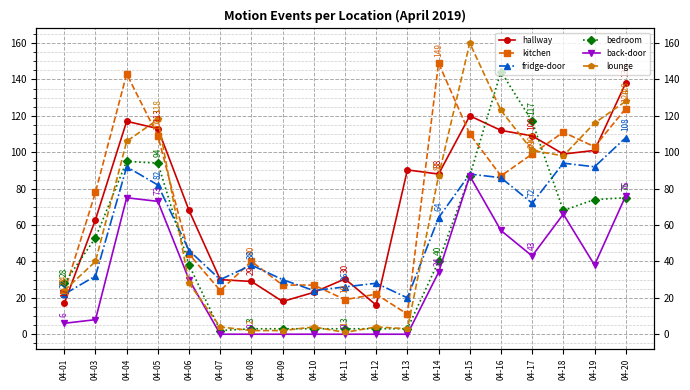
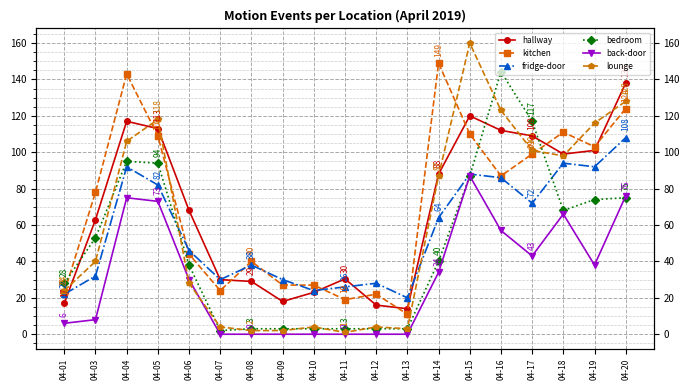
  {
    "hallway": {
      "04-03": 63,
      "04-04": 117,
      "04-06": 68,
      "04-09": 18,
      "04-12": 16,
-     "04-13": 90,
+     "04-13": 14,
      "04-15": 120,
      "04-16": 112,
      "04-19": 101
    },
    "fridge-door": {
      "04-05": 82,
      "04-14": 64,
      "04-17": 72,
      "04-20": 108
    },
    "bedroom": {
      "04-05": 94,
      "04-14": 40,
      "04-17": 117
    },
    "back-door": {
      "04-01": 6,
      "04-17": 43
    }
  }
